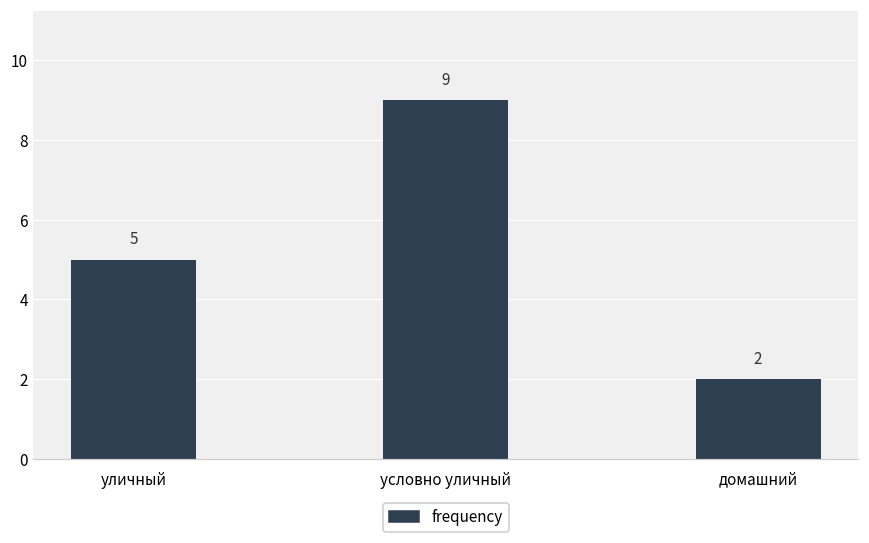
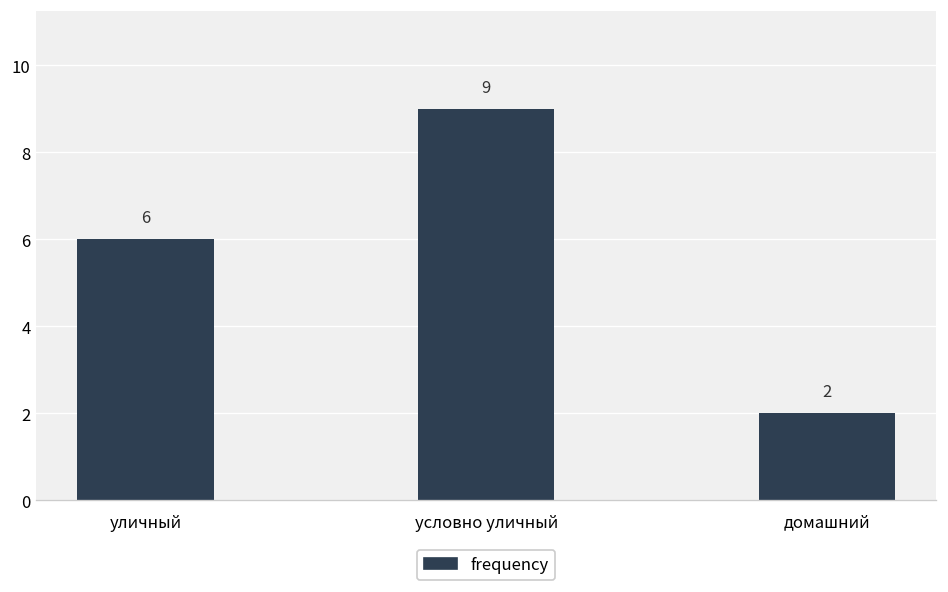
  {
-   "уличный": 5,
+   "уличный": 6,
    "условно уличный": 9,
    "домашний": 2
  }
